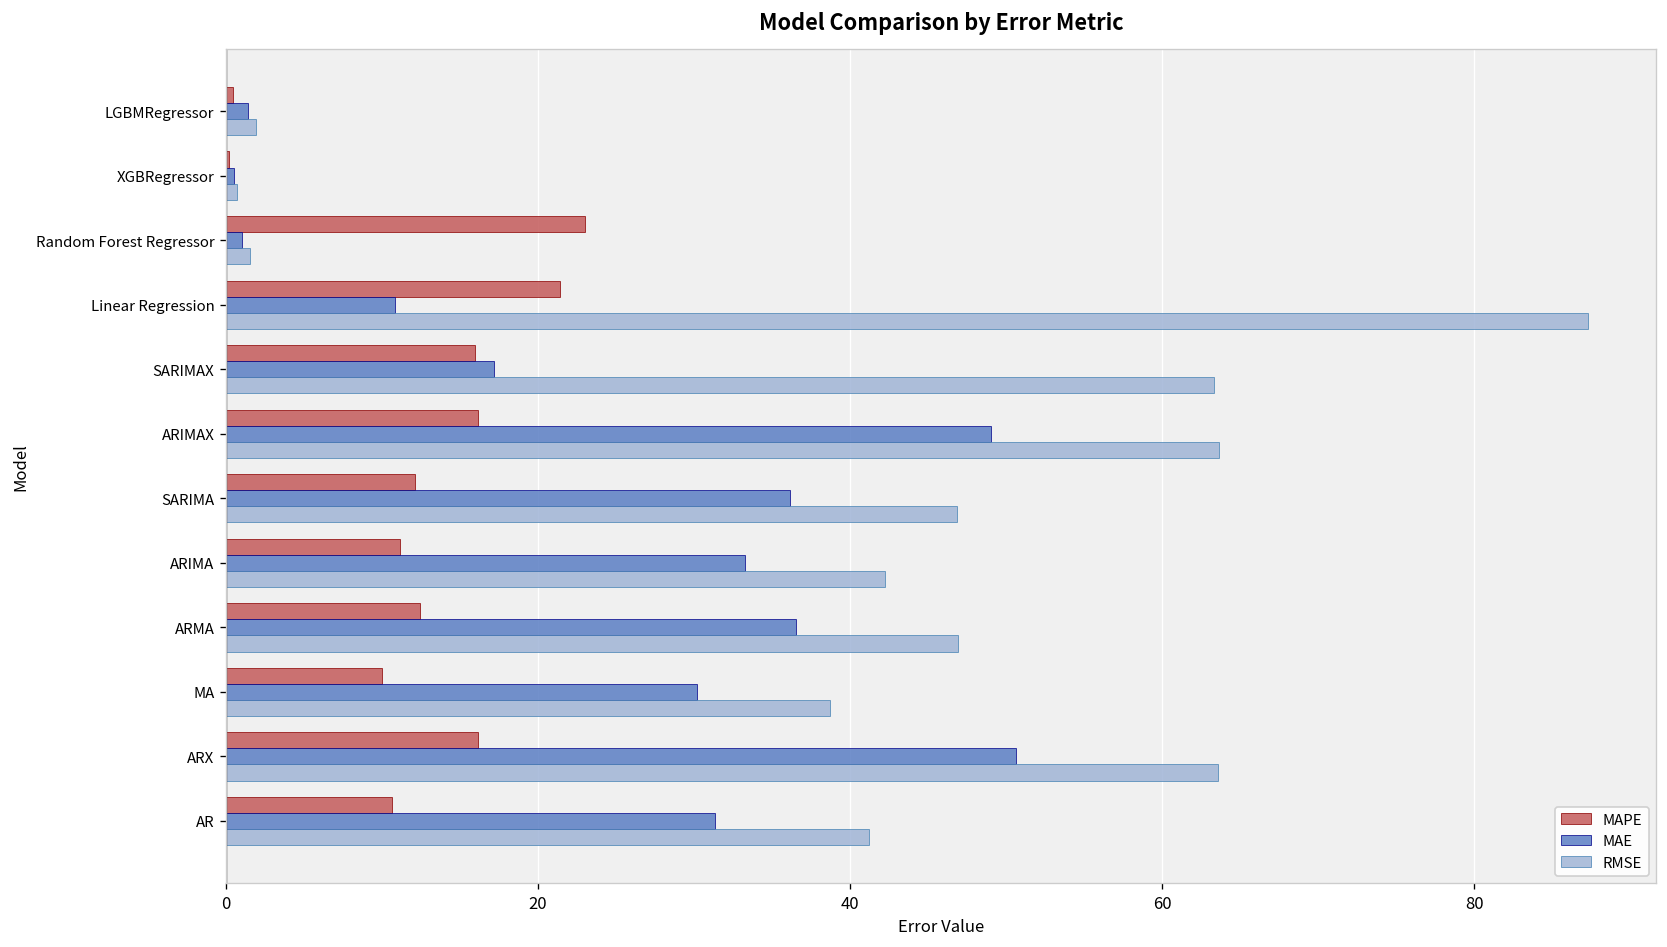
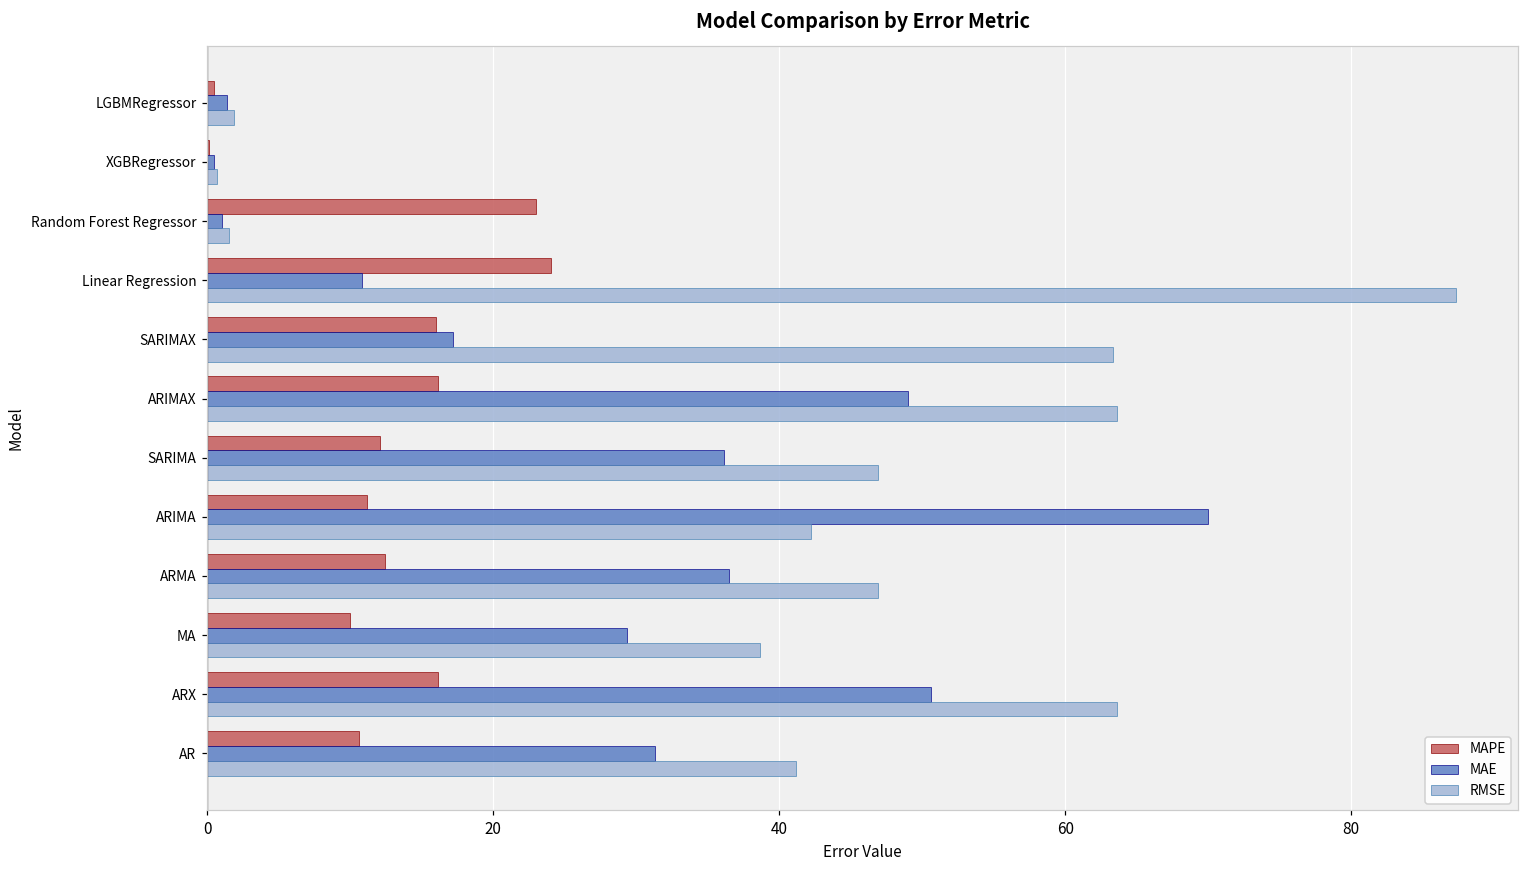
  {
    "MAPE": {
      "LGBMRegressor": 0.5,
      "Random Forest Regressor": 23.0,
-     "Linear Regression": 21.4,
+     "Linear Regression": 24.0,
      "SARIMAX": 16.0,
      "ARIMAX": 16.2,
      "SARIMA": 12.1,
      "ARIMA": 11.2,
      "ARMA": 12.4,
      "MA": 10.0,
      "ARX": 16.2,
      "AR": 10.6
    },
    "MAE": {
      "LGBMRegressor": 1.4,
      "XGBRegressor": 0.5,
      "Random Forest Regressor": 1.1,
      "Linear Regression": 10.8,
      "SARIMAX": 17.2,
      "ARIMAX": 49.0,
      "SARIMA": 36.1,
-     "ARIMA": 33.3,
+     "ARIMA": 70.0,
      "ARMA": 36.5,
-     "MA": 30.2,
+     "MA": 29.3,
      "ARX": 50.6,
      "AR": 31.3
    },
    "RMSE": {
      "LGBMRegressor": 1.9,
      "XGBRegressor": 0.7,
      "Random Forest Regressor": 1.5,
      "Linear Regression": 87.3,
      "SARIMAX": 63.3,
      "ARIMAX": 63.6,
      "SARIMA": 46.9,
      "ARIMA": 42.2,
      "ARMA": 46.9,
      "MA": 38.7,
      "ARX": 63.6,
      "AR": 41.2
    }
  }
